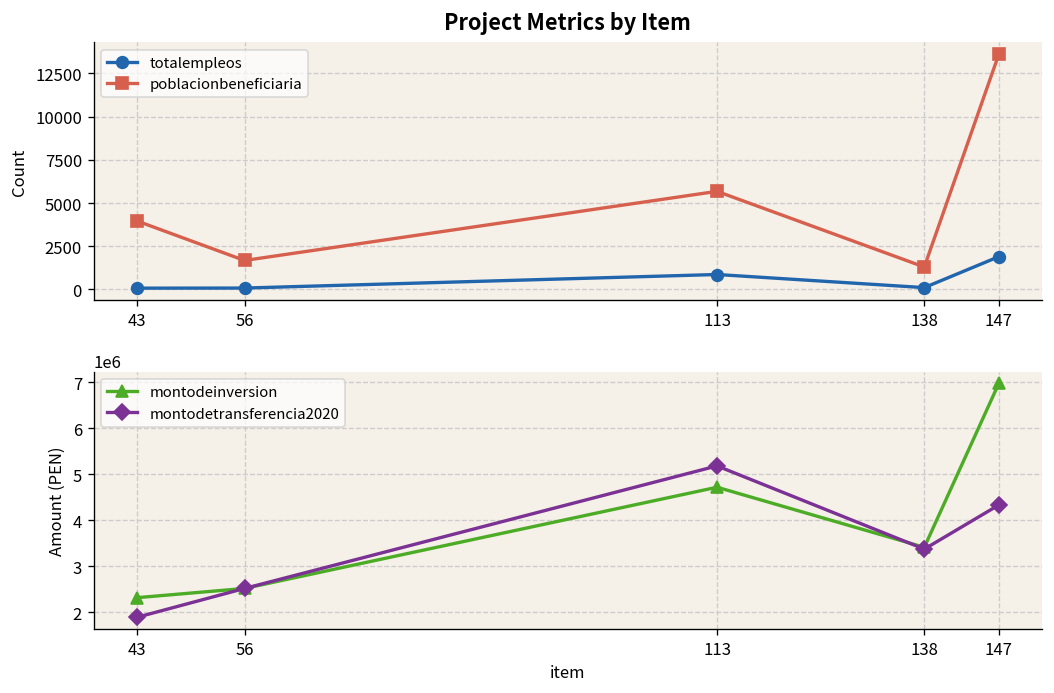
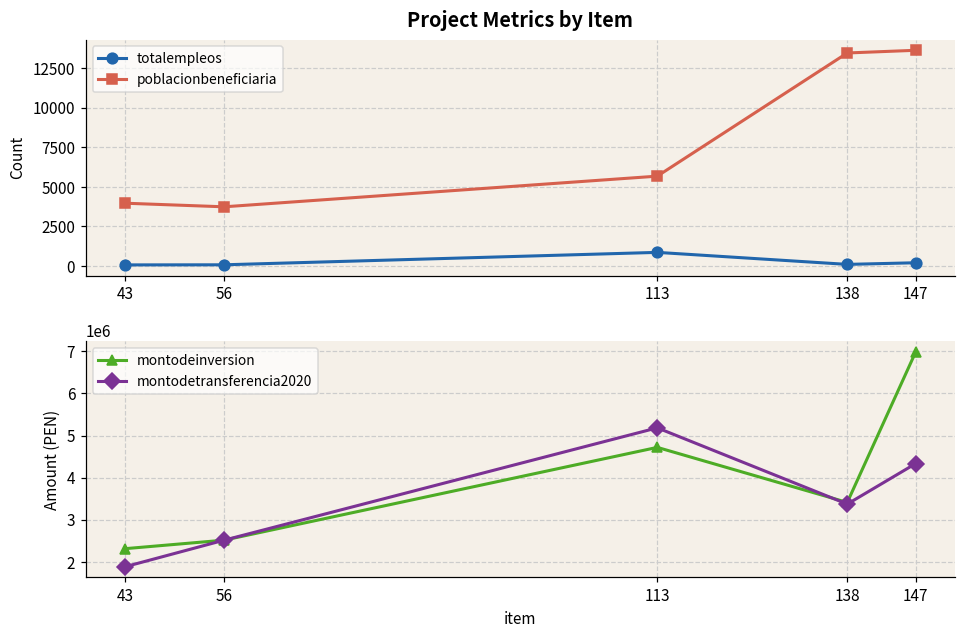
  {
    "Project Metrics by Item": {
      "totalempleos": {
        "43": 100,
        "56": 100,
        "113": 900,
        "138": 100,
-       "147": 1900
+       "147": 200
      },
      "poblacionbeneficiaria": {
        "43": 4000,
-       "56": 1700,
+       "56": 3700,
        "113": 5700,
-       "138": 1300,
+       "138": 13500,
        "147": 13600
      }
    }
  }
